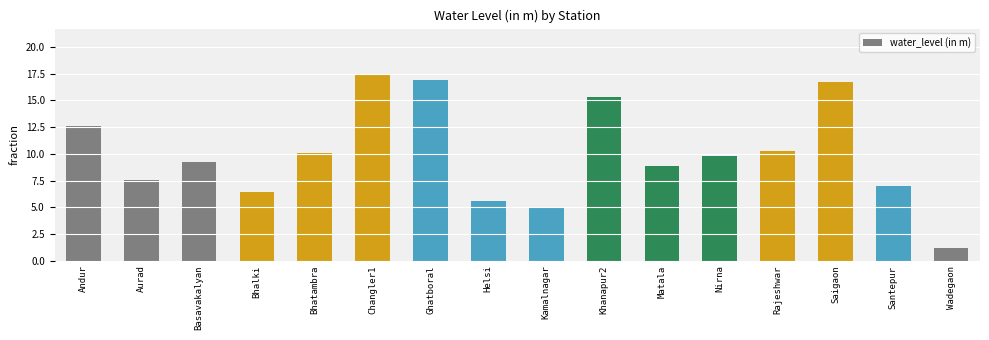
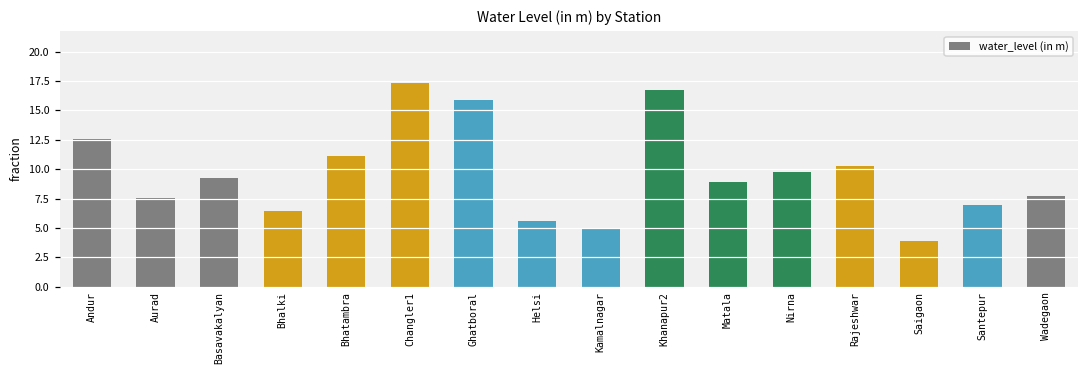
  {
    "Andur": 12.6,
    "Aurad": 7.6,
    "Basavakalyan": 9.2,
    "Bhalki": 6.5,
-   "Bhatambra": 10.1,
+   "Bhatambra": 11.1,
    "Changler1": 17.4,
-   "Ghatboral": 17.0,
+   "Ghatboral": 15.9,
    "Helsi": 5.6,
    "Kamalnagar": 4.9,
-   "Khanapur2": 15.3,
+   "Khanapur2": 16.7,
    "Matala": 8.9,
    "Nirna": 9.8,
    "Rajeshwar": 10.3,
-   "Saigaon": 16.7,
+   "Saigaon": 3.9,
    "Santepur": 7.0,
-   "Wadegaon": 1.2
+   "Wadegaon": 7.7
  }
